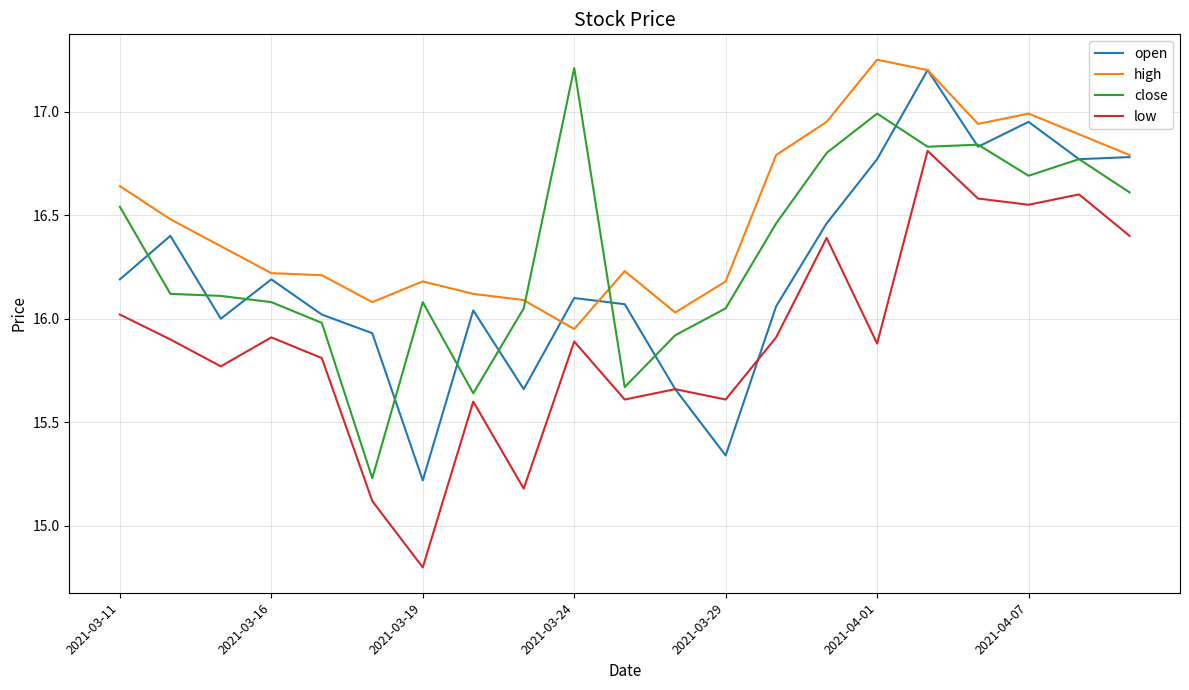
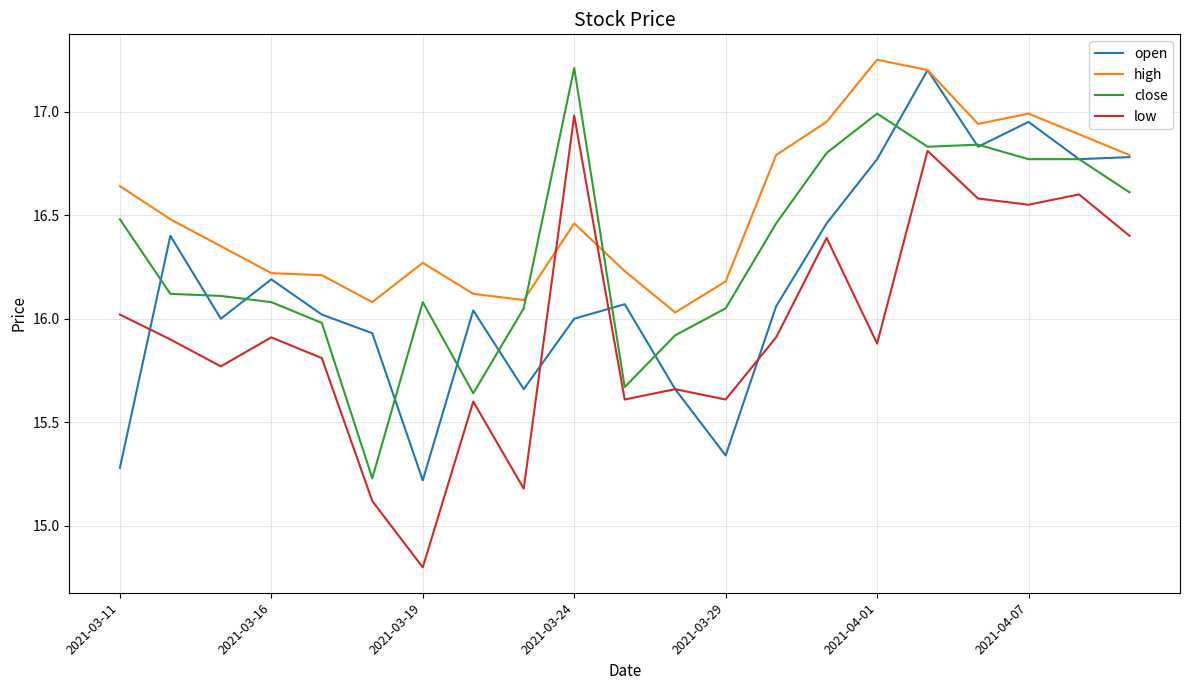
  {
    "open": {
-     "2021-03-11": 16.19,
+     "2021-03-11": 15.28,
      "2021-03-16": 16.19,
      "2021-03-19": 15.22,
-     "2021-03-24": 16.1,
+     "2021-03-24": 16.0,
      "2021-03-29": 15.34,
      "2021-04-01": 16.77,
      "2021-04-07": 16.95
    },
    "high": {
      "2021-03-11": 16.64,
      "2021-03-16": 16.22,
-     "2021-03-19": 16.18,
-     "2021-03-24": 15.95,
+     "2021-03-19": 16.27,
+     "2021-03-24": 16.46,
      "2021-03-29": 16.18,
      "2021-04-01": 17.25,
      "2021-04-07": 16.99
    },
    "close": {
-     "2021-03-11": 16.54,
+     "2021-03-11": 16.48,
      "2021-03-16": 16.08,
      "2021-03-19": 16.08,
      "2021-03-24": 17.21,
      "2021-03-29": 16.05,
      "2021-04-01": 16.99,
-     "2021-04-07": 16.69
+     "2021-04-07": 16.77
    },
    "low": {
      "2021-03-11": 16.02,
      "2021-03-16": 15.91,
      "2021-03-19": 14.80,
-     "2021-03-24": 15.89,
+     "2021-03-24": 16.98,
      "2021-03-29": 15.61,
      "2021-04-01": 15.88,
      "2021-04-07": 16.55
    }
  }
